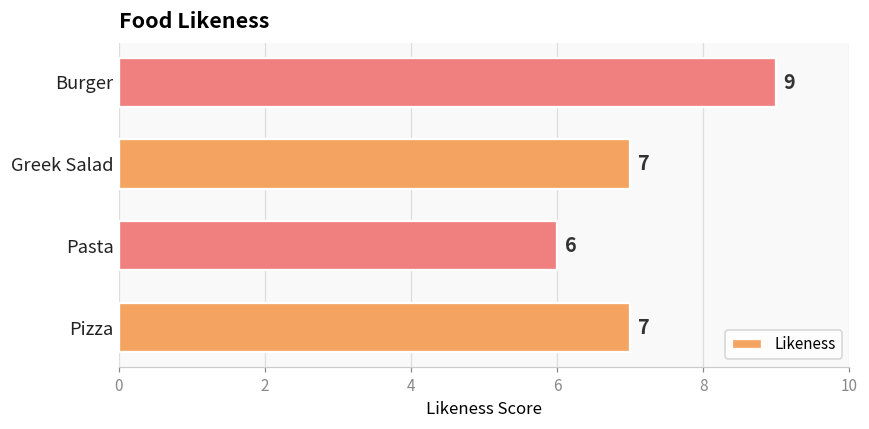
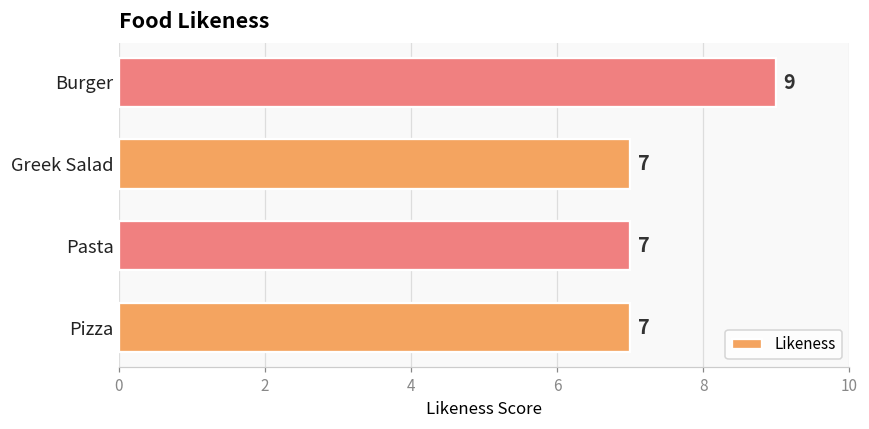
  {
    "Burger": 9,
    "Greek Salad": 7,
-   "Pasta": 6,
+   "Pasta": 7,
    "Pizza": 7
  }
